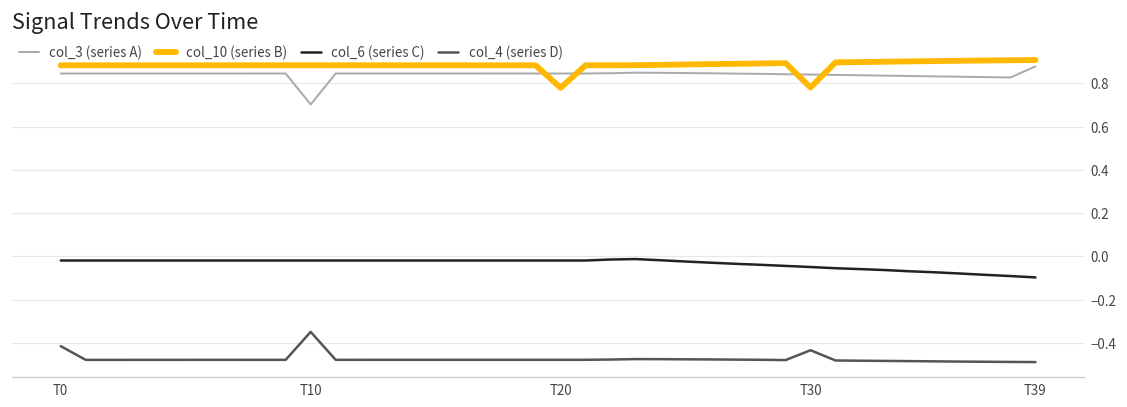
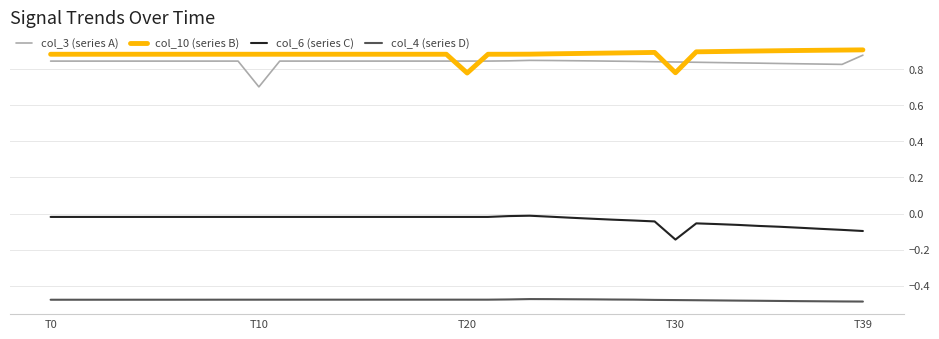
  {
    "col_3 (series A)": {
      "T0": 0.85,
      "T10": 0.70,
      "T20": 0.85,
      "T30": 0.84,
      "T39": 0.88
    },
    "col_10 (series B)": {
      "T0": 0.88,
      "T10": 0.88,
      "T20": 0.78,
      "T30": 0.78,
      "T39": 0.91
    },
    "col_6 (series C)": {
      "T0": -0.02,
      "T10": -0.02,
      "T20": -0.02,
-     "T30": -0.05,
+     "T30": -0.14,
      "T39": -0.10
    },
    "col_4 (series D)": {
-     "T0": -0.41,
-     "T10": -0.35,
+     "T0": -0.48,
+     "T10": -0.48,
      "T20": -0.48,
-     "T30": -0.43,
+     "T30": -0.48,
      "T39": -0.49
    }
  }
